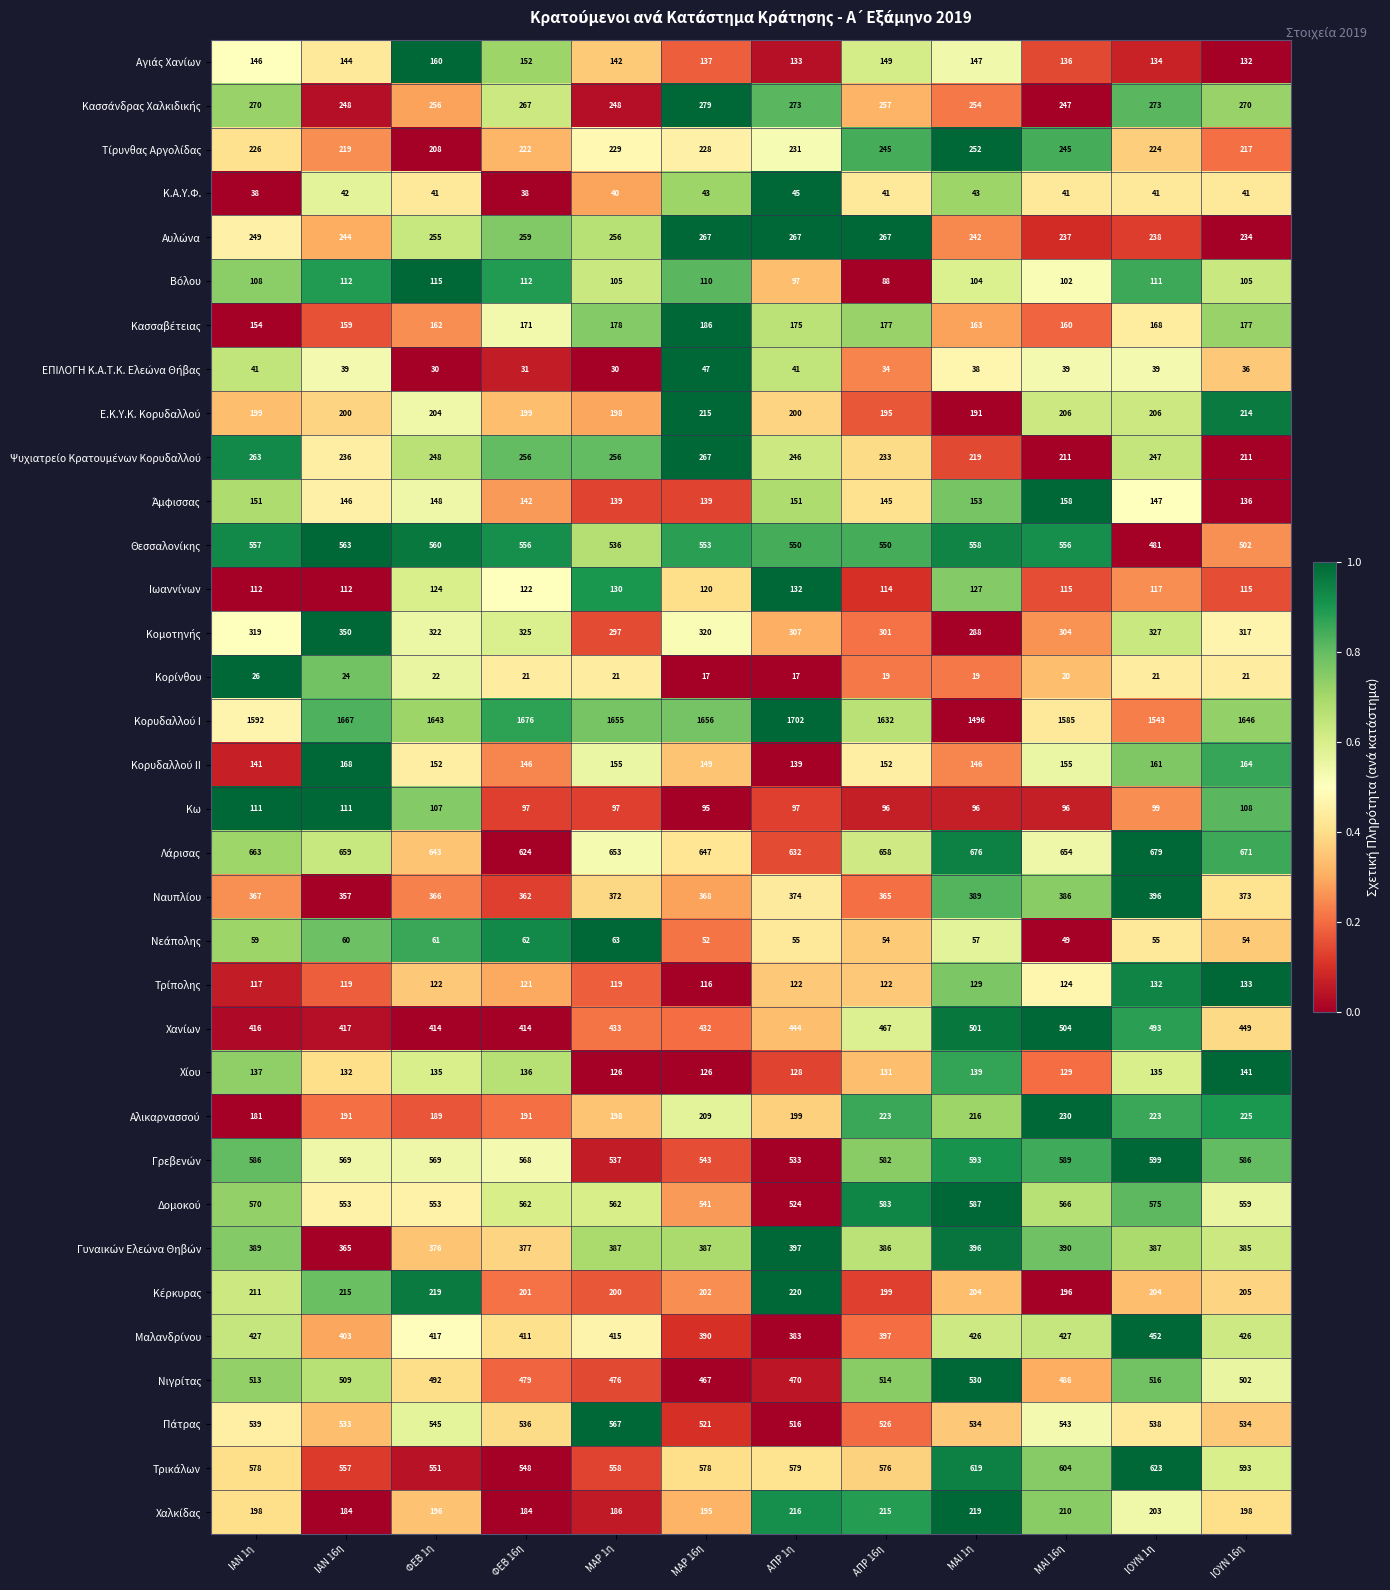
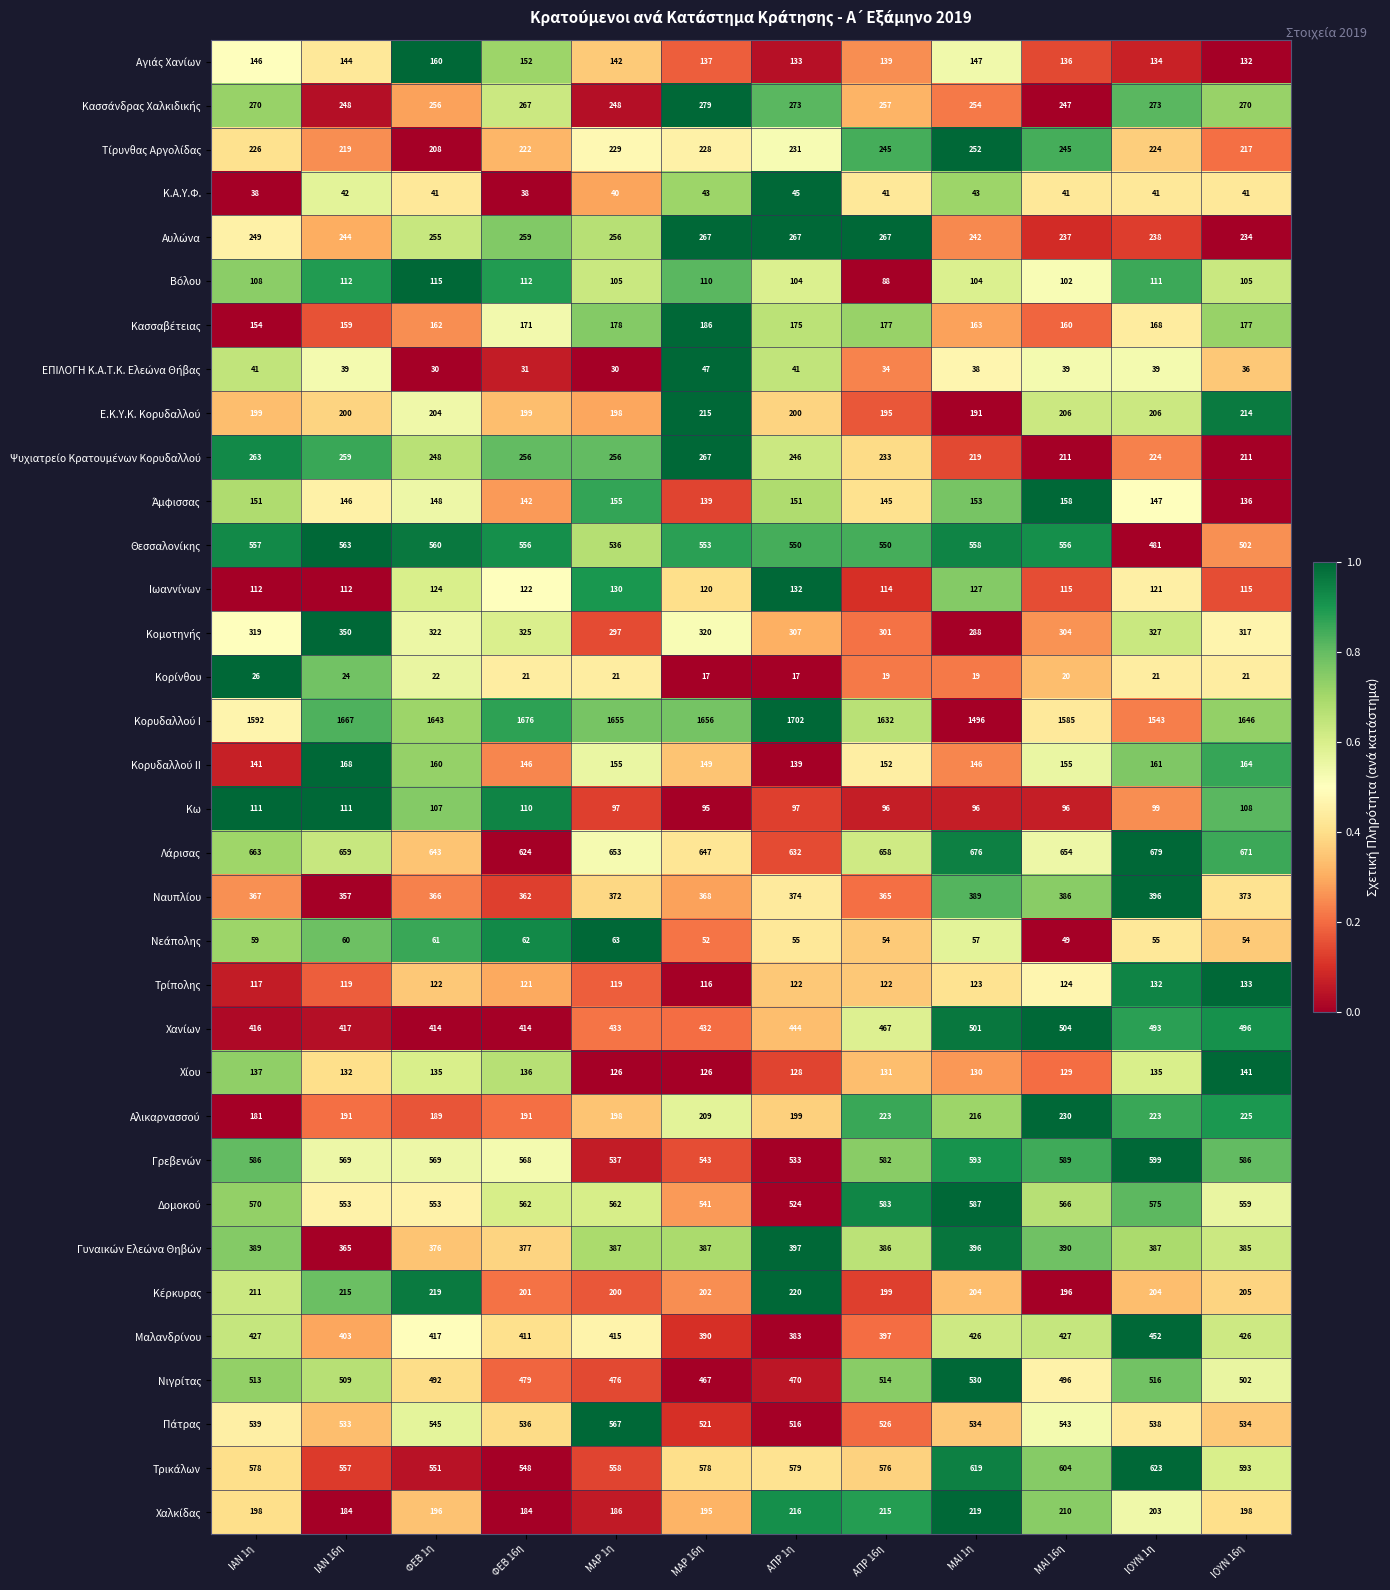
  {
    "Αγιάς Χανίων": {
      "ΙΑΝ 1η": 146,
      "ΙΑΝ 16η": 144,
      "ΦΕΒ 1η": 160,
      "ΦΕΒ 16η": 152,
      "ΜΑΡ 1η": 142,
      "ΜΑΡ 16η": 137,
      "ΑΠΡ 1η": 133,
-     "ΑΠΡ 16η": 149,
+     "ΑΠΡ 16η": 139,
      "ΜΑΙ 1η": 147,
      "ΜΑΙ 16η": 136,
      "ΙΟΥΝ 1η": 134,
      "ΙΟΥΝ 16η": 132
    },
    "Βόλου": {
      "ΙΑΝ 1η": 108,
      "ΙΑΝ 16η": 112,
      "ΦΕΒ 1η": 115,
      "ΦΕΒ 16η": 112,
      "ΜΑΡ 1η": 105,
      "ΜΑΡ 16η": 110,
-     "ΑΠΡ 1η": 97,
+     "ΑΠΡ 1η": 104,
      "ΑΠΡ 16η": 88,
      "ΜΑΙ 1η": 104,
      "ΜΑΙ 16η": 102,
      "ΙΟΥΝ 1η": 111,
      "ΙΟΥΝ 16η": 105
    },
    "Ψυχιατρείο Κρατουμένων Κορυδαλλού": {
      "ΙΑΝ 1η": 263,
-     "ΙΑΝ 16η": 236,
+     "ΙΑΝ 16η": 259,
      "ΦΕΒ 1η": 248,
      "ΦΕΒ 16η": 256,
      "ΜΑΡ 1η": 256,
      "ΜΑΡ 16η": 267,
      "ΑΠΡ 1η": 246,
      "ΑΠΡ 16η": 233,
      "ΜΑΙ 1η": 219,
      "ΜΑΙ 16η": 211,
-     "ΙΟΥΝ 1η": 247,
+     "ΙΟΥΝ 1η": 224,
      "ΙΟΥΝ 16η": 211
    },
    "Άμφισσας": {
      "ΙΑΝ 1η": 151,
      "ΙΑΝ 16η": 146,
      "ΦΕΒ 1η": 148,
      "ΦΕΒ 16η": 142,
-     "ΜΑΡ 1η": 139,
+     "ΜΑΡ 1η": 155,
      "ΜΑΡ 16η": 139,
      "ΑΠΡ 1η": 151,
      "ΑΠΡ 16η": 145,
      "ΜΑΙ 1η": 153,
      "ΜΑΙ 16η": 158,
      "ΙΟΥΝ 1η": 147,
      "ΙΟΥΝ 16η": 136
    },
    "Ιωαννίνων": {
      "ΙΑΝ 1η": 112,
      "ΙΑΝ 16η": 112,
      "ΦΕΒ 1η": 124,
      "ΦΕΒ 16η": 122,
      "ΜΑΡ 1η": 130,
      "ΜΑΡ 16η": 120,
      "ΑΠΡ 1η": 132,
      "ΑΠΡ 16η": 114,
      "ΜΑΙ 1η": 127,
      "ΜΑΙ 16η": 115,
-     "ΙΟΥΝ 1η": 117,
+     "ΙΟΥΝ 1η": 121,
      "ΙΟΥΝ 16η": 115
    },
    "Κορυδαλλού ΙΙ": {
      "ΙΑΝ 1η": 141,
      "ΙΑΝ 16η": 168,
-     "ΦΕΒ 1η": 152,
+     "ΦΕΒ 1η": 160,
      "ΦΕΒ 16η": 146,
      "ΜΑΡ 1η": 155,
      "ΜΑΡ 16η": 149,
      "ΑΠΡ 1η": 139,
      "ΑΠΡ 16η": 152,
      "ΜΑΙ 1η": 146,
      "ΜΑΙ 16η": 155,
      "ΙΟΥΝ 1η": 161,
      "ΙΟΥΝ 16η": 164
    },
    "Κω": {
      "ΙΑΝ 1η": 111,
      "ΙΑΝ 16η": 111,
      "ΦΕΒ 1η": 107,
-     "ΦΕΒ 16η": 97,
+     "ΦΕΒ 16η": 110,
      "ΜΑΡ 1η": 97,
      "ΜΑΡ 16η": 95,
      "ΑΠΡ 1η": 97,
      "ΑΠΡ 16η": 96,
      "ΜΑΙ 1η": 96,
      "ΜΑΙ 16η": 96,
      "ΙΟΥΝ 1η": 99,
      "ΙΟΥΝ 16η": 108
    },
    "Τρίπολης": {
      "ΙΑΝ 1η": 117,
      "ΙΑΝ 16η": 119,
      "ΦΕΒ 1η": 122,
      "ΦΕΒ 16η": 121,
      "ΜΑΡ 1η": 119,
      "ΜΑΡ 16η": 116,
      "ΑΠΡ 1η": 122,
      "ΑΠΡ 16η": 122,
-     "ΜΑΙ 1η": 129,
+     "ΜΑΙ 1η": 123,
      "ΜΑΙ 16η": 124,
      "ΙΟΥΝ 1η": 132,
      "ΙΟΥΝ 16η": 133
    },
    "Χανίων": {
      "ΙΑΝ 1η": 416,
      "ΙΑΝ 16η": 417,
      "ΦΕΒ 1η": 414,
      "ΦΕΒ 16η": 414,
      "ΜΑΡ 1η": 433,
      "ΜΑΡ 16η": 432,
      "ΑΠΡ 1η": 444,
      "ΑΠΡ 16η": 467,
      "ΜΑΙ 1η": 501,
      "ΜΑΙ 16η": 504,
      "ΙΟΥΝ 1η": 493,
-     "ΙΟΥΝ 16η": 449
+     "ΙΟΥΝ 16η": 496
    },
    "Χίου": {
      "ΙΑΝ 1η": 137,
      "ΙΑΝ 16η": 132,
      "ΦΕΒ 1η": 135,
      "ΦΕΒ 16η": 136,
      "ΜΑΡ 1η": 126,
      "ΜΑΡ 16η": 126,
      "ΑΠΡ 1η": 128,
      "ΑΠΡ 16η": 131,
-     "ΜΑΙ 1η": 139,
+     "ΜΑΙ 1η": 130,
      "ΜΑΙ 16η": 129,
      "ΙΟΥΝ 1η": 135,
      "ΙΟΥΝ 16η": 141
    },
    "Νιγρίτας": {
      "ΙΑΝ 1η": 513,
      "ΙΑΝ 16η": 509,
      "ΦΕΒ 1η": 492,
      "ΦΕΒ 16η": 479,
      "ΜΑΡ 1η": 476,
      "ΜΑΡ 16η": 467,
      "ΑΠΡ 1η": 470,
      "ΑΠΡ 16η": 514,
      "ΜΑΙ 1η": 530,
-     "ΜΑΙ 16η": 486,
+     "ΜΑΙ 16η": 496,
      "ΙΟΥΝ 1η": 516,
      "ΙΟΥΝ 16η": 502
    }
  }
